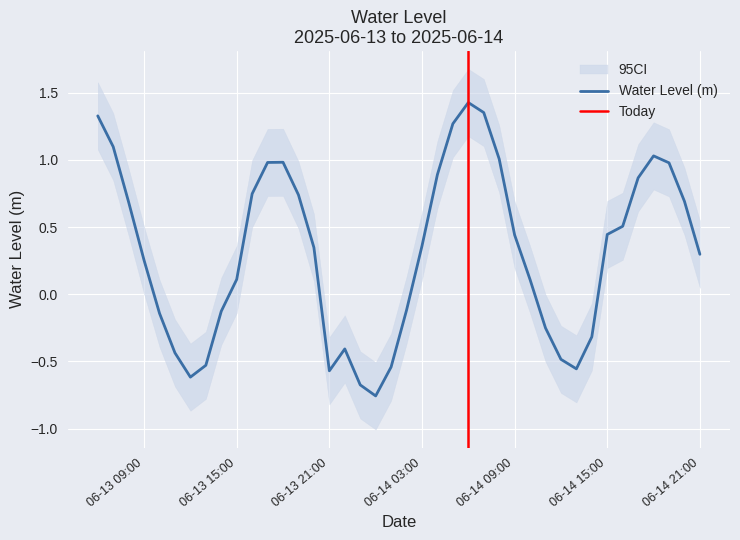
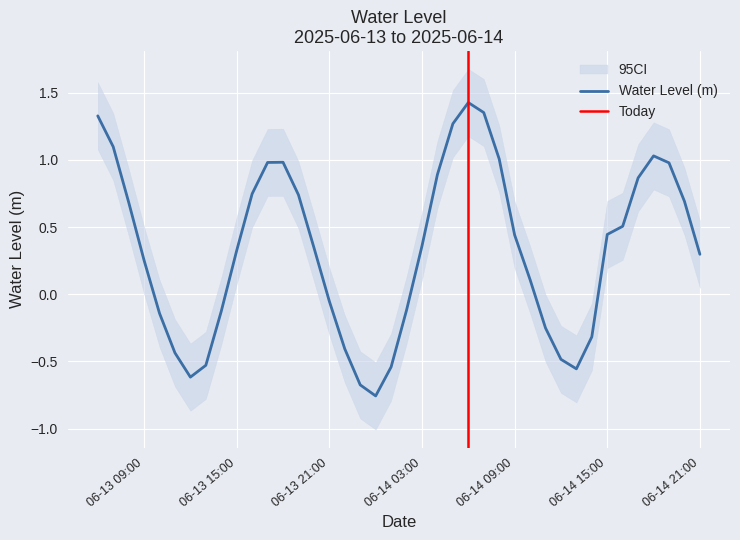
  {
    "Water Level (m)": {
      "06-13 09:00": 0.25,
-     "06-13 15:00": 0.11,
-     "06-13 21:00": -0.57,
+     "06-13 15:00": 0.33,
+     "06-13 21:00": -0.05,
      "06-14 03:00": 0.36,
      "06-14 09:00": 0.44,
      "06-14 15:00": 0.45,
      "06-14 21:00": 0.30
    }
  }
